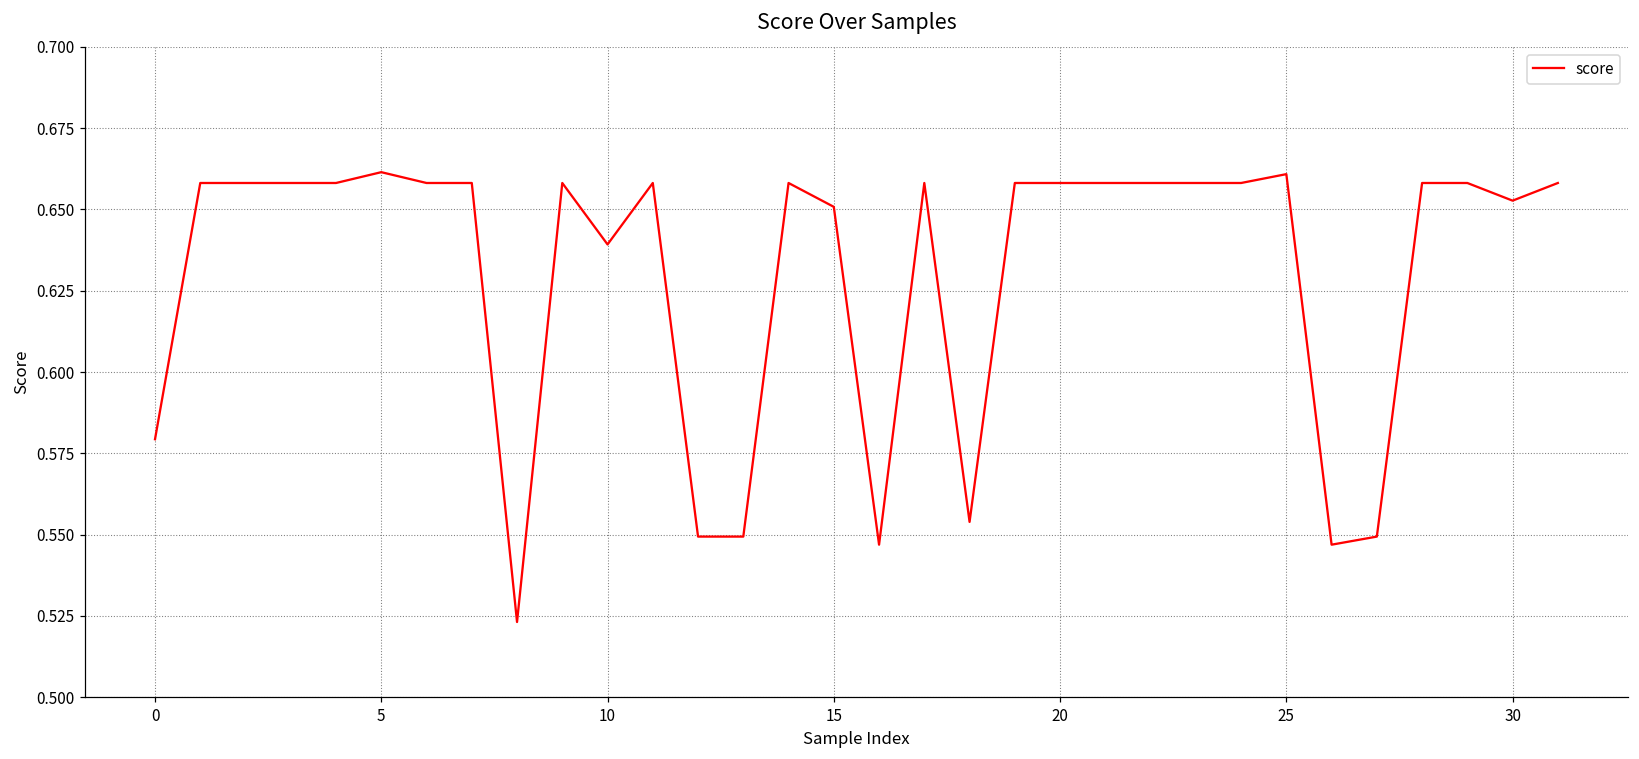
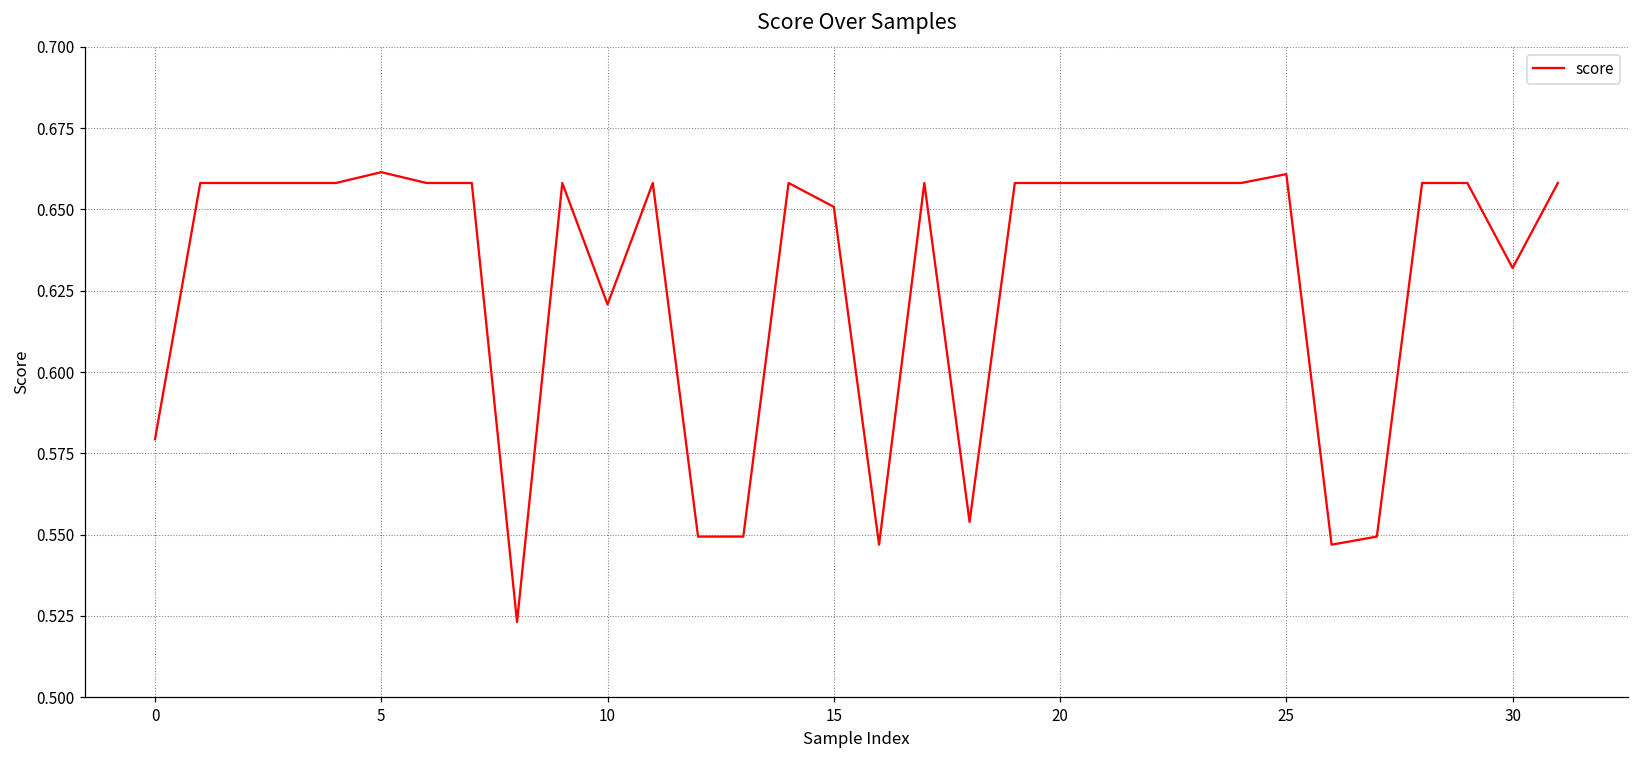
  {
    "0": 0.579,
    "5": 0.661,
-   "10": 0.639,
+   "10": 0.621,
    "15": 0.651,
    "20": 0.658,
    "25": 0.661,
-   "30": 0.653
+   "30": 0.632
  }
